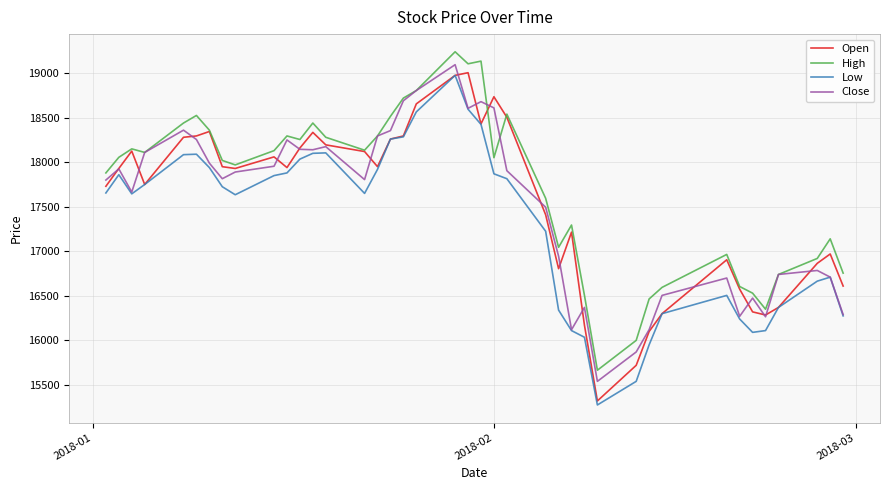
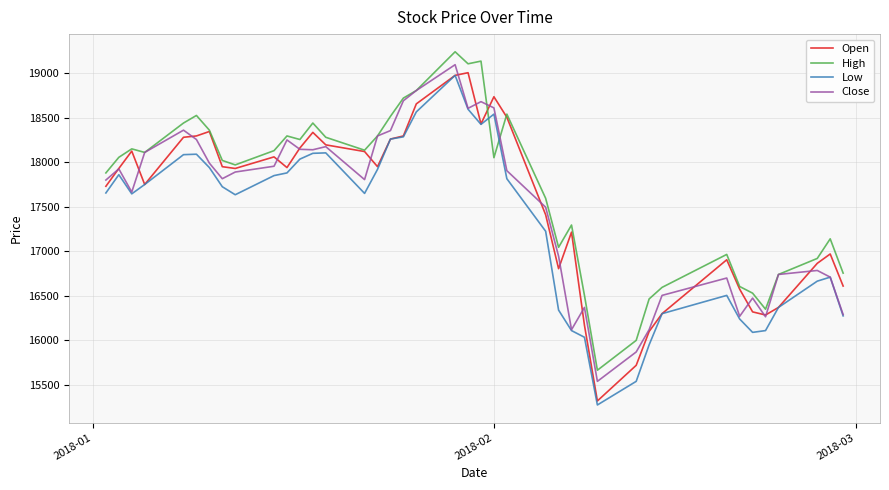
  {
    "Open": {
      "2018-02": 18700
    },
    "High": {
      "2018-02": 18100
    },
    "Low": {
-     "2018-02": 17900
+     "2018-02": 18500
    },
    "Close": {
      "2018-02": 18600
    }
  }
